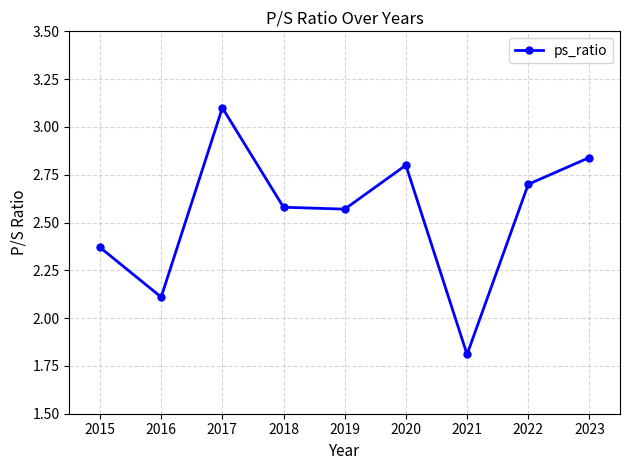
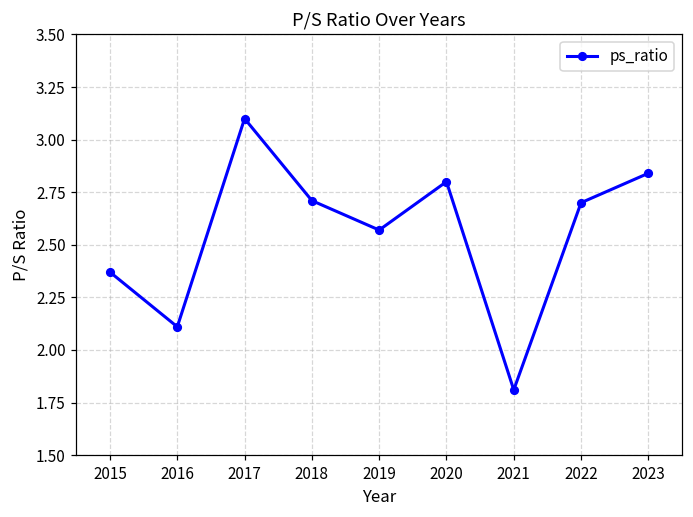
  {
    "2015": 2.37,
    "2016": 2.11,
    "2017": 3.10,
-   "2018": 2.58,
+   "2018": 2.71,
    "2019": 2.57,
    "2020": 2.80,
    "2021": 1.81,
    "2022": 2.70,
    "2023": 2.84
  }
